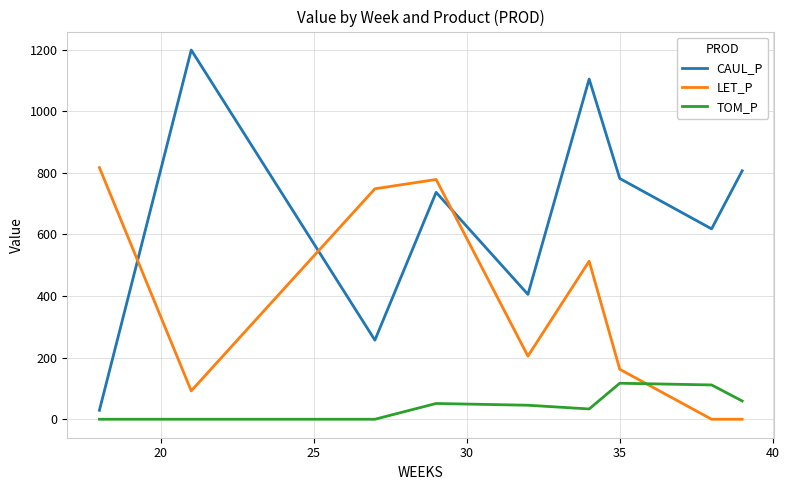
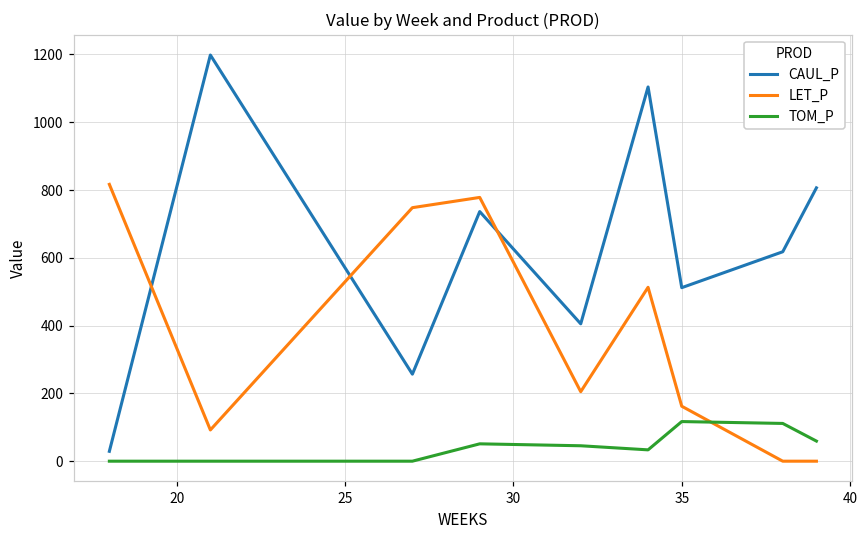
  {
    "CAUL_P": {
-     "35": 780
+     "35": 510
    },
    "LET_P": {
      "35": 160
    },
    "TOM_P": {
      "35": 120
    }
  }
